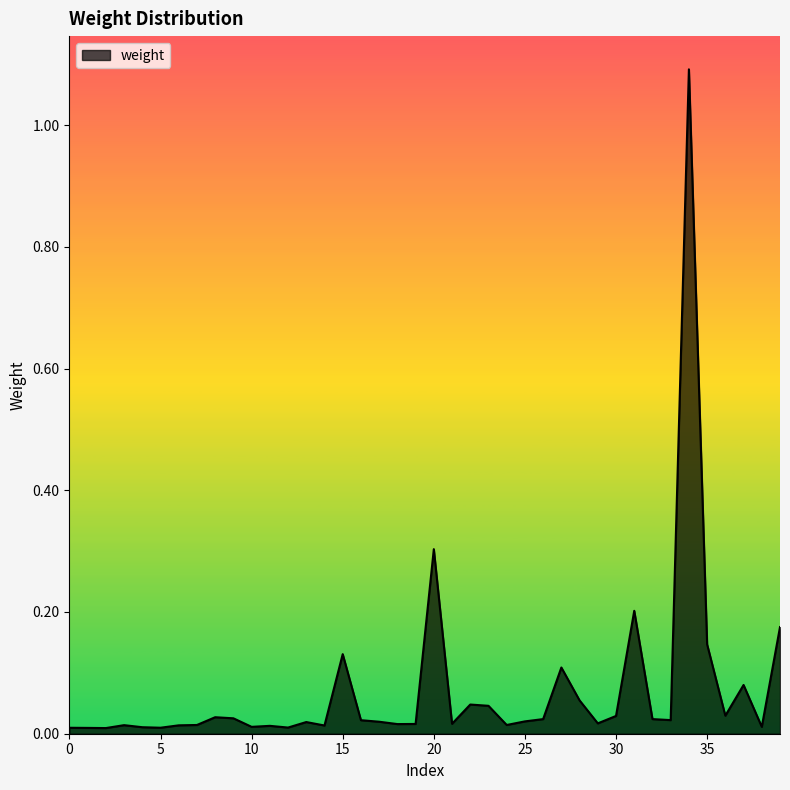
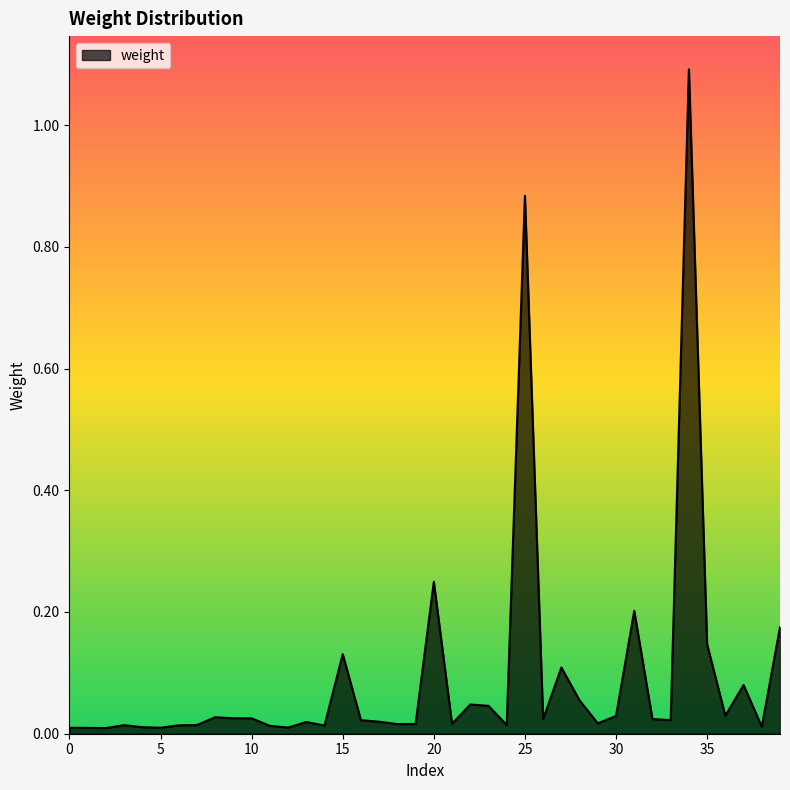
  {
    "0": 0.01,
    "5": 0.01,
-   "10": 0.01,
+   "10": 0.03,
    "15": 0.13,
-   "20": 0.30,
-   "25": 0.02,
+   "20": 0.25,
+   "25": 0.88,
    "30": 0.03,
    "35": 0.15
  }
